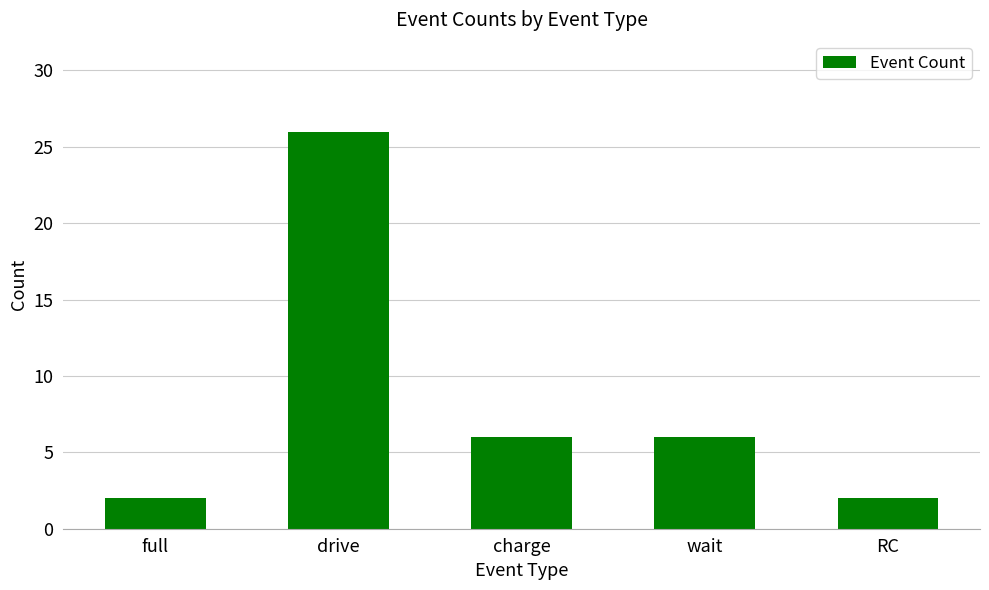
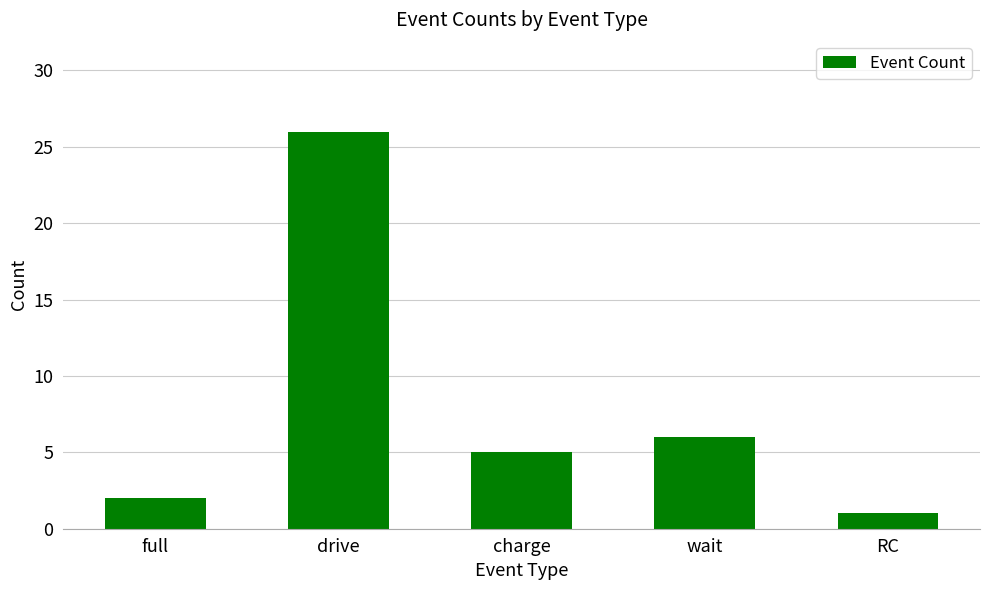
  {
    "full": 2,
    "drive": 26,
-   "charge": 6,
+   "charge": 5,
    "wait": 6,
-   "RC": 2
+   "RC": 1
  }
